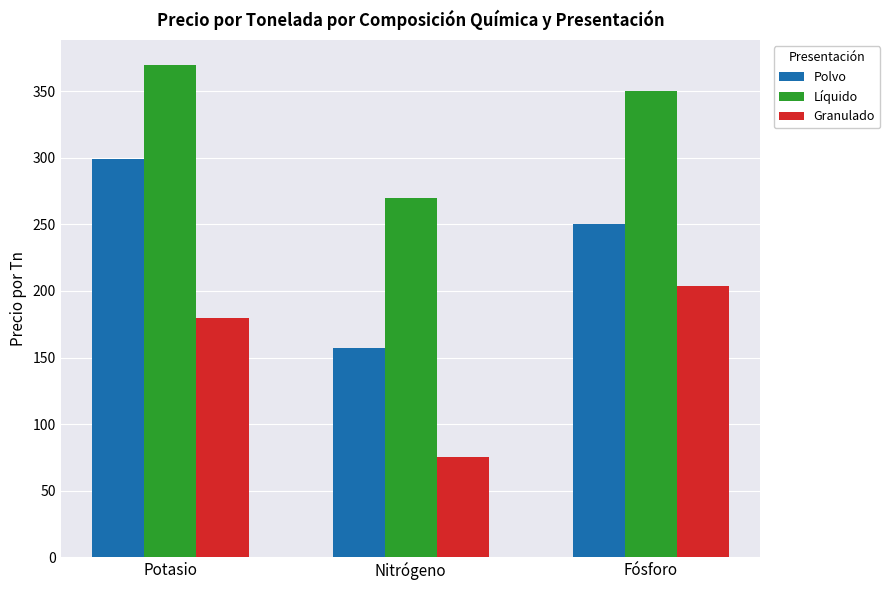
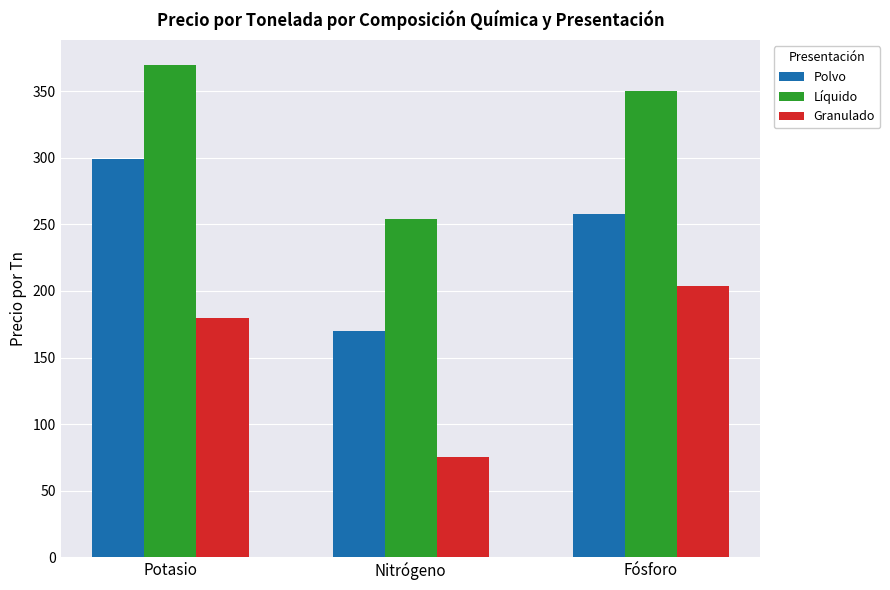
  {
    "Polvo": {
      "Potasio": 299,
-     "Nitrógeno": 157,
-     "Fósforo": 250
+     "Nitrógeno": 170,
+     "Fósforo": 258
    },
    "Líquido": {
      "Potasio": 370,
-     "Nitrógeno": 270,
+     "Nitrógeno": 254,
      "Fósforo": 350
    },
    "Granulado": {
      "Potasio": 180,
      "Nitrógeno": 75,
      "Fósforo": 204
    }
  }
